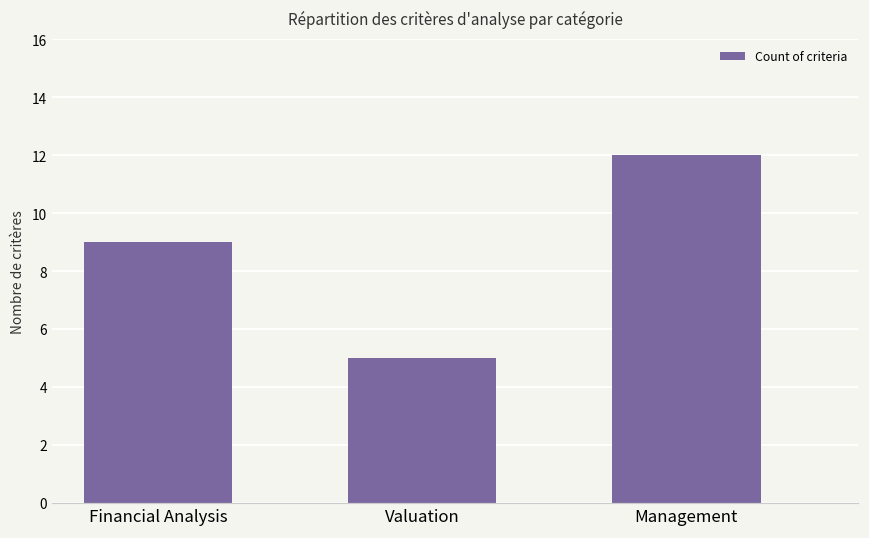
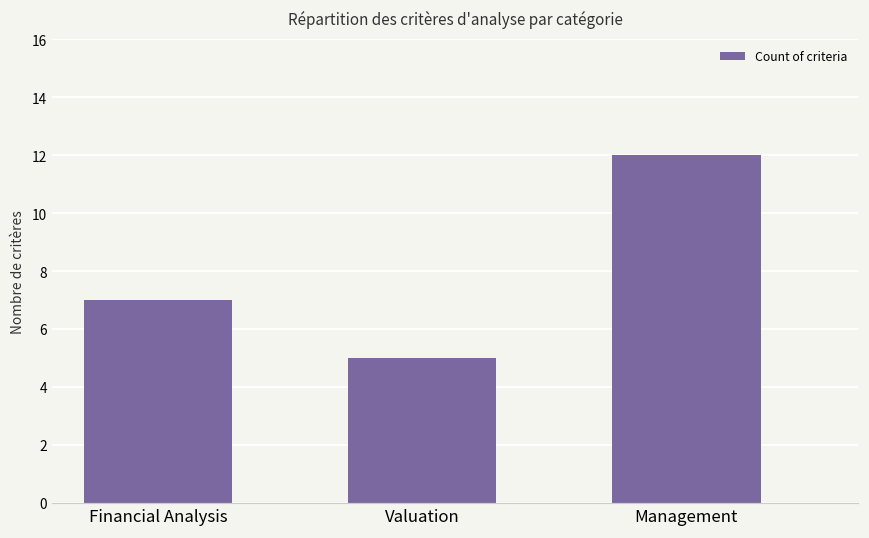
  {
-   "Financial Analysis": 9,
+   "Financial Analysis": 7,
    "Valuation": 5,
    "Management": 12
  }
